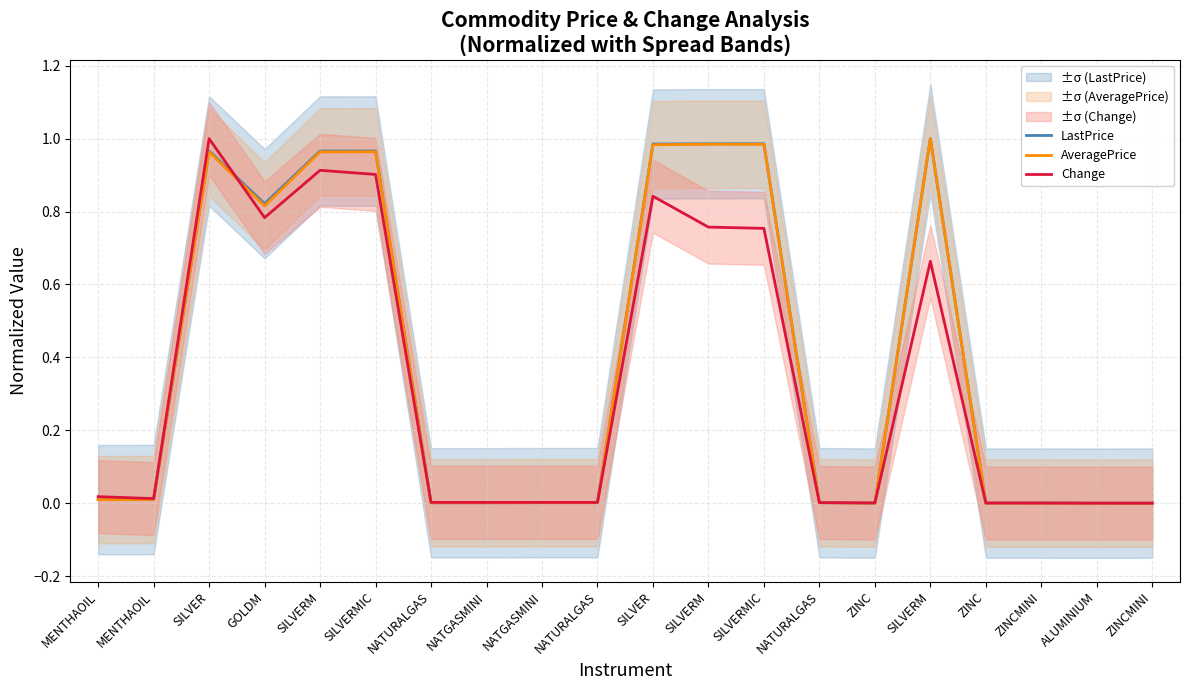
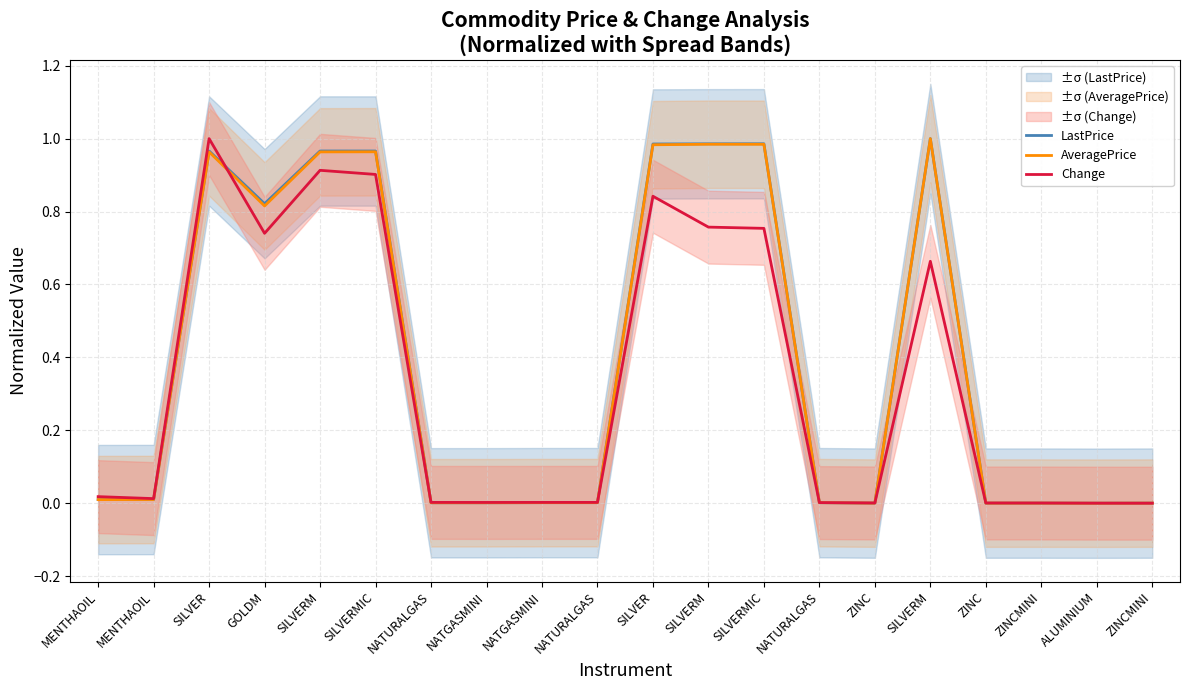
  {
    "Change": {
-     "GOLDM": 0.78
+     "GOLDM": 0.74
    }
  }
